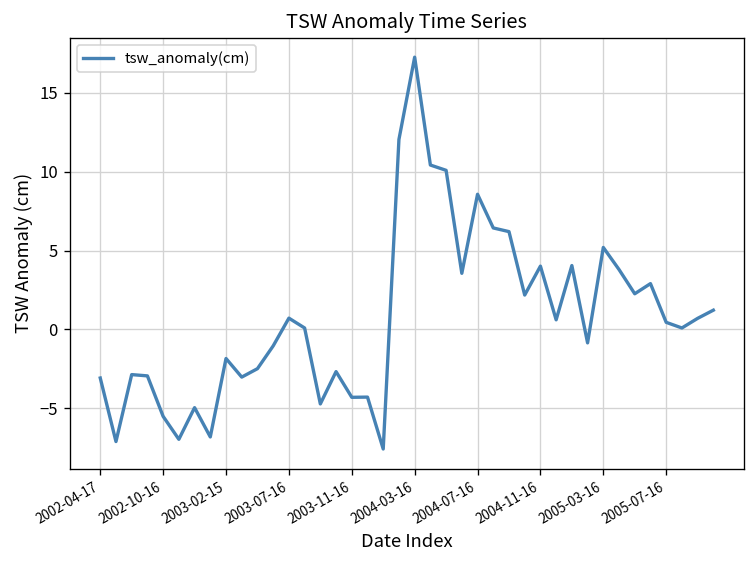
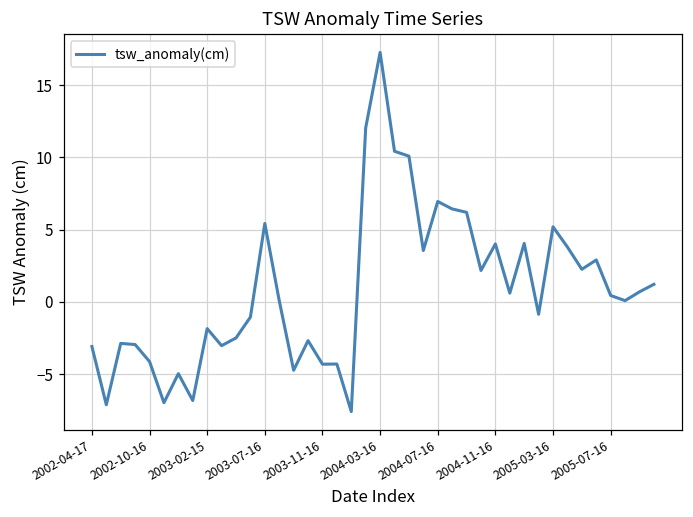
  {
    "2002-04-17": -3.1,
-   "2002-10-16": -5.5,
+   "2002-10-16": -4.1,
    "2003-02-15": -1.8,
-   "2003-07-16": 0.7,
+   "2003-07-16": 5.4,
    "2003-11-16": -4.3,
    "2004-03-16": 17.3,
-   "2004-07-16": 8.6,
+   "2004-07-16": 7.0,
    "2004-11-16": 4.0,
    "2005-03-16": 5.2,
    "2005-07-16": 0.4
  }
